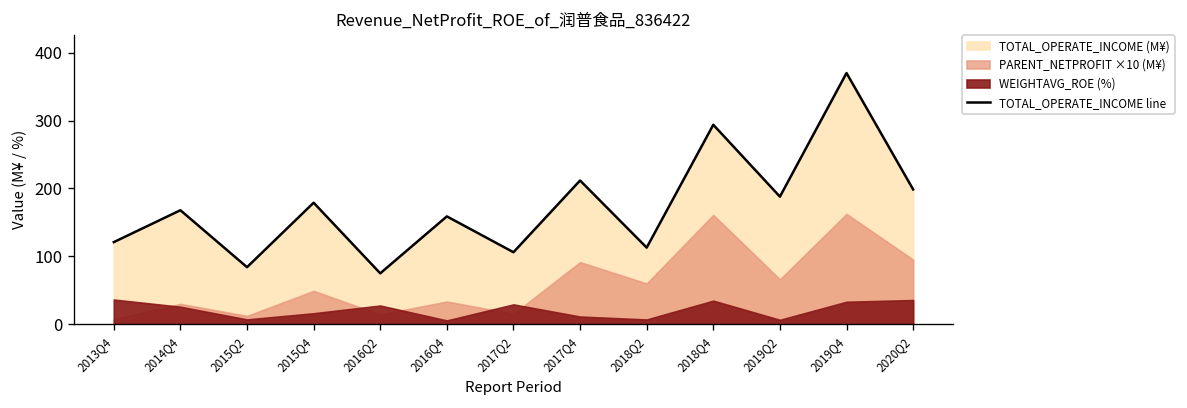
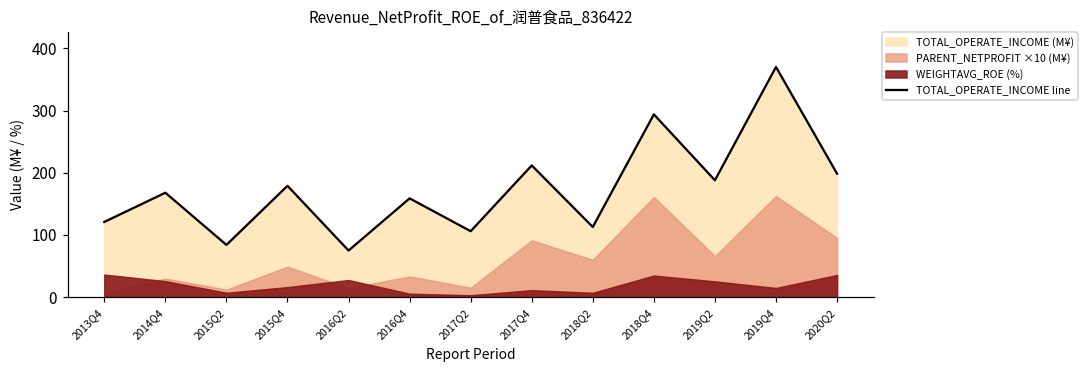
  {
    "TOTAL_OPERATE_INCOME (M¥)": {
      "2013Q4": 120,
      "2014Q4": 170,
      "2015Q2": 80,
      "2015Q4": 180,
      "2016Q2": 70,
      "2016Q4": 160,
      "2017Q2": 110,
      "2017Q4": 210,
      "2018Q2": 110,
      "2018Q4": 290,
      "2019Q2": 190,
      "2019Q4": 370,
      "2020Q2": 200
    },
    "PARENT_NETPROFIT ×10 (M¥)": {
      "2013Q4": 10,
      "2015Q2": 10,
      "2015Q4": 50,
      "2016Q2": 10,
      "2016Q4": 30,
      "2017Q2": 20,
      "2017Q4": 90,
      "2018Q2": 60,
      "2018Q4": 160,
      "2019Q2": 70,
      "2019Q4": 160,
      "2020Q2": 100
    },
    "WEIGHTAVG_ROE (%)": {
      "2013Q4": 40,
      "2015Q2": 10,
      "2015Q4": 20,
      "2016Q2": 30,
      "2016Q4": 10,
-     "2017Q2": 30,
+     "2017Q2": 0,
      "2017Q4": 10,
      "2018Q2": 10,
      "2018Q4": 30,
-     "2019Q2": 10,
-     "2019Q4": 30,
+     "2019Q2": 30,
+     "2019Q4": 10,
      "2020Q2": 40
    }
  }
